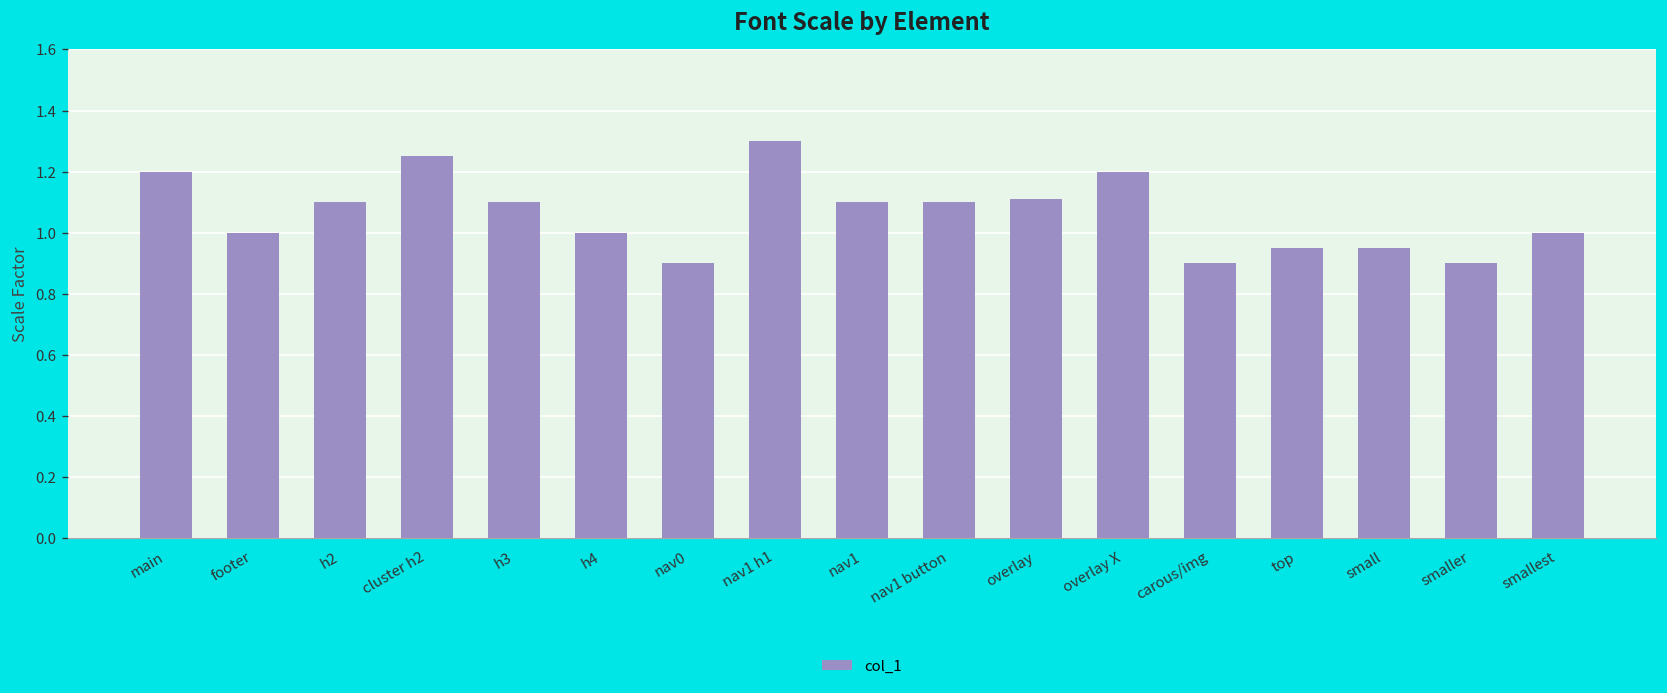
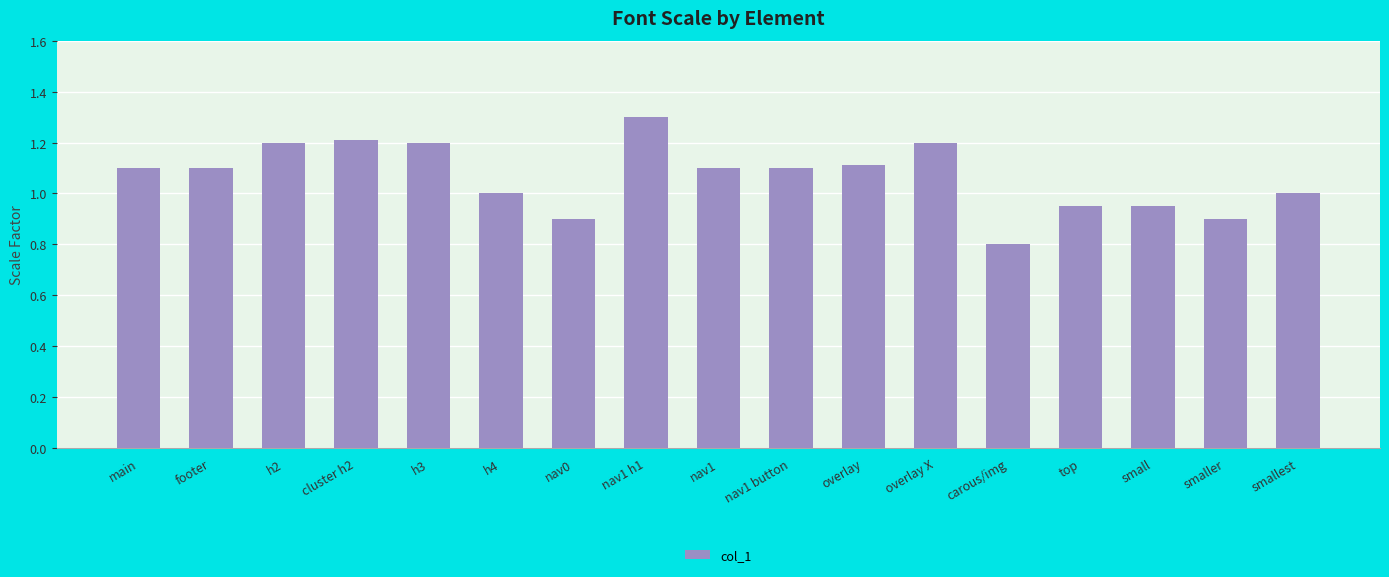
  {
-   "main": 1.2,
-   "footer": 1.0,
-   "h2": 1.1,
-   "cluster h2": 1.25,
-   "h3": 1.1,
+   "main": 1.1,
+   "footer": 1.1,
+   "h2": 1.2,
+   "cluster h2": 1.21,
+   "h3": 1.2,
    "h4": 1.00,
    "nav0": 0.90,
    "nav1 h1": 1.30,
    "nav1": 1.10,
    "nav1 button": 1.10,
    "overlay": 1.11,
    "overlay X": 1.20,
-   "carous/img": 0.9,
+   "carous/img": 0.8,
    "top": 0.95,
    "small": 0.95,
    "smaller": 0.90,
    "smallest": 1.00
  }
